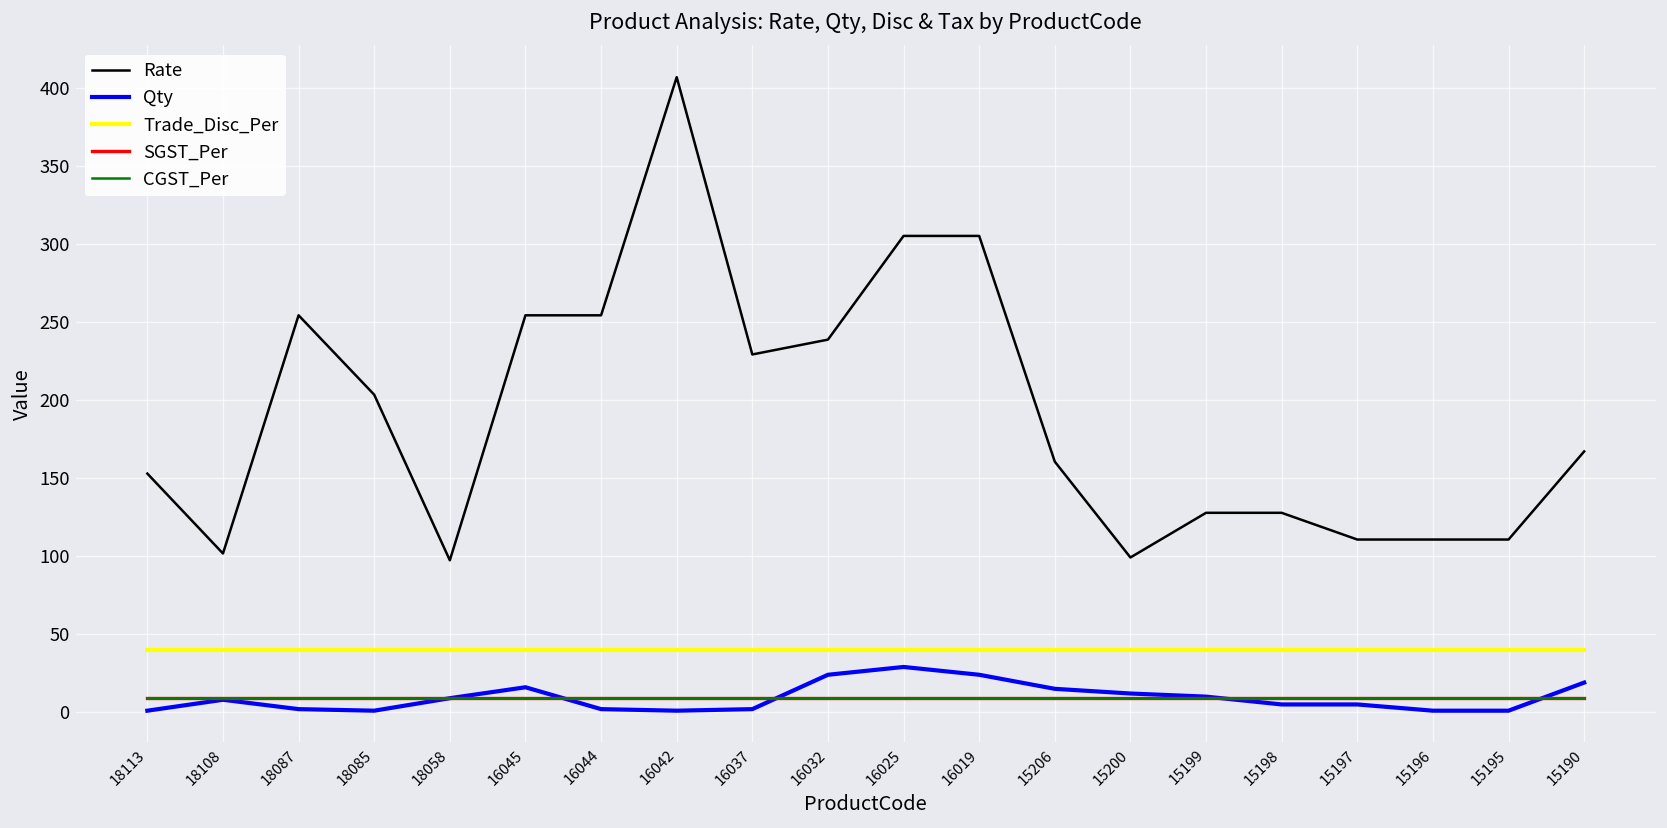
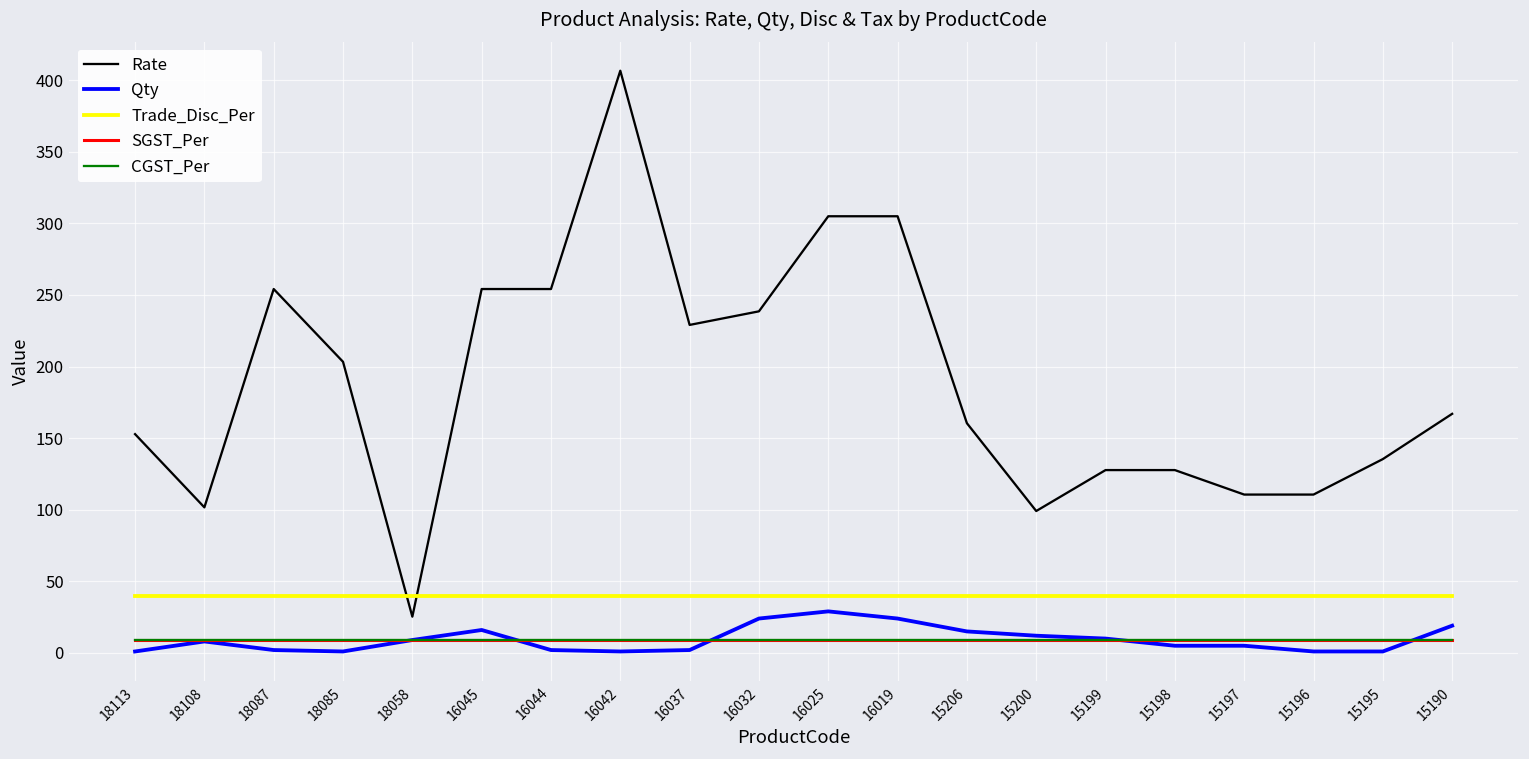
  {
    "Rate": {
      "18113": 153,
      "18108": 102,
      "18087": 254,
      "18085": 203,
-     "18058": 97,
+     "18058": 25,
      "16045": 254,
      "16044": 254,
      "16042": 407,
      "16037": 229,
      "16032": 239,
      "16025": 305,
      "16019": 305,
      "15206": 160,
      "15200": 99,
      "15199": 128,
      "15198": 128,
      "15197": 111,
      "15196": 111,
-     "15195": 111,
+     "15195": 135,
      "15190": 167
    },
    "Qty": {
      "18113": 1,
      "18087": 2,
      "18085": 1,
      "16045": 16,
      "16044": 2,
      "16042": 1,
      "16037": 2,
      "16032": 24,
      "16025": 29,
      "16019": 24,
      "15206": 15,
      "15200": 12,
      "15198": 5,
      "15197": 5,
      "15196": 1,
      "15195": 1,
      "15190": 19
    },
    "Trade_Disc_Per": {
      "18113": 40,
      "18108": 40,
      "18087": 40,
      "18085": 40,
      "18058": 40,
      "16045": 40,
      "16044": 40,
      "16042": 40,
      "16037": 40,
      "16032": 40,
      "16025": 40,
      "16019": 40,
      "15206": 40,
      "15200": 40,
      "15199": 40,
      "15198": 40,
      "15197": 40,
      "15196": 40,
      "15195": 40,
      "15190": 40
    },
    "CGST_Per": {
      "18113": 9,
      "18087": 9,
      "18085": 9,
      "16045": 9,
      "16044": 9,
      "16042": 9,
      "16037": 9,
      "16032": 9,
      "16025": 9,
      "16019": 9,
      "15206": 9,
      "15200": 9,
      "15198": 9,
      "15197": 9,
      "15196": 9,
      "15195": 9,
      "15190": 9
    }
  }
